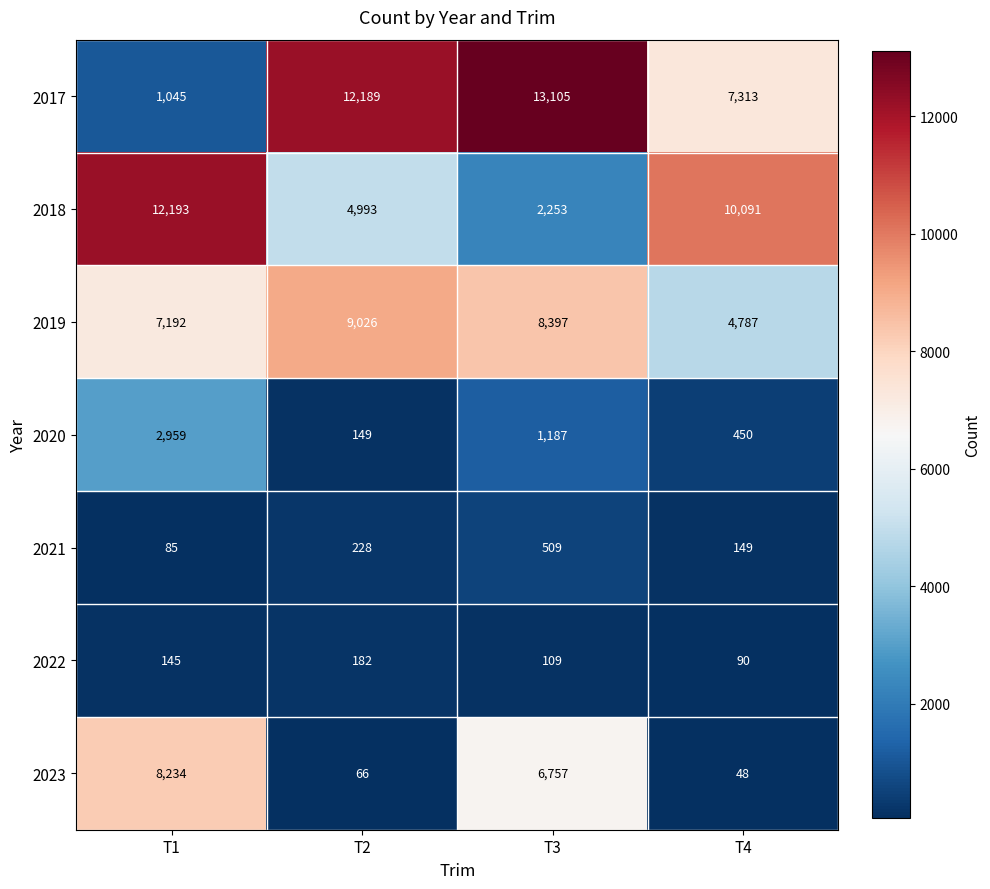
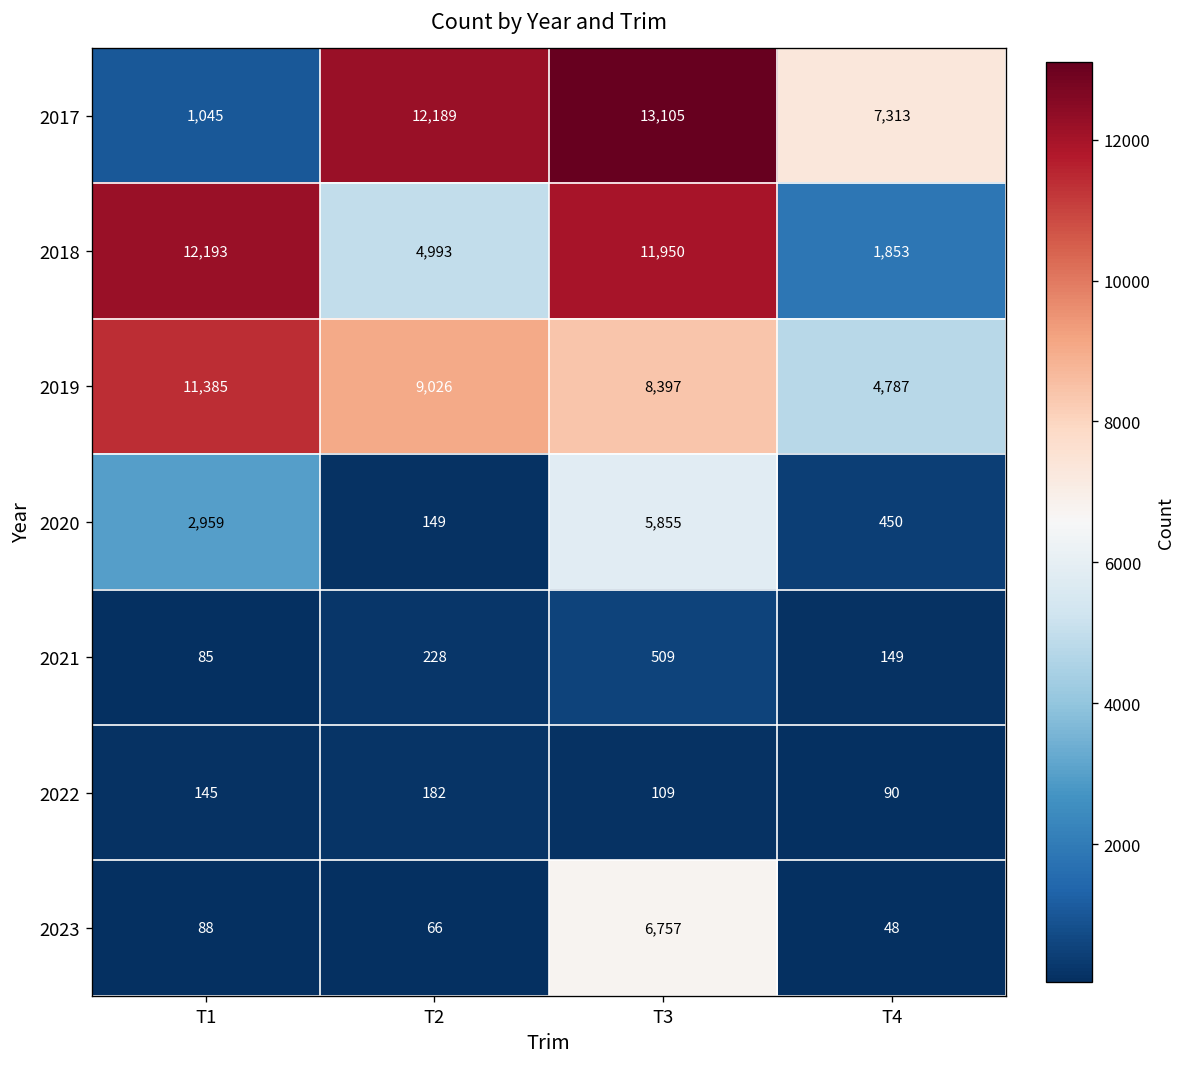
  {
    "2017": {
      "T1": "1,045",
      "T2": "12,189",
      "T3": "13,105",
      "T4": "7,313"
    },
    "2018": {
      "T1": "12,193",
      "T2": "4,993",
-     "T3": "2,253",
-     "T4": "10,091"
+     "T3": "11,950",
+     "T4": "1,853"
    },
    "2019": {
-     "T1": "7,192",
+     "T1": "11,385",
      "T2": "9,026",
      "T3": "8,397",
      "T4": "4,787"
    },
    "2020": {
      "T1": "2,959",
      "T2": "149",
-     "T3": "1,187",
+     "T3": "5,855",
      "T4": "450"
    },
    "2021": {
      "T1": "85",
      "T2": "228",
      "T3": "509",
      "T4": "149"
    },
    "2022": {
      "T1": "145",
      "T2": "182",
      "T3": "109",
      "T4": "90"
    },
    "2023": {
-     "T1": "8,234",
+     "T1": "88",
      "T2": "66",
      "T3": "6,757",
      "T4": "48"
    }
  }
